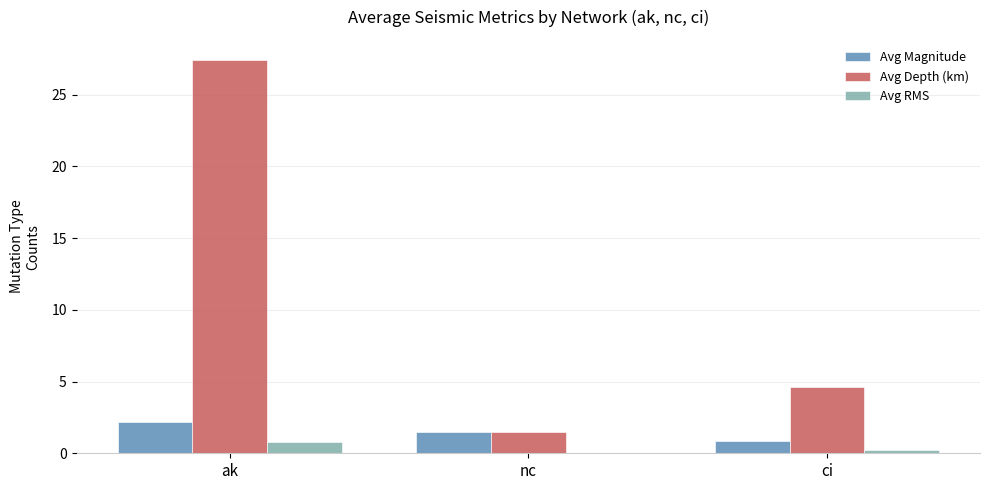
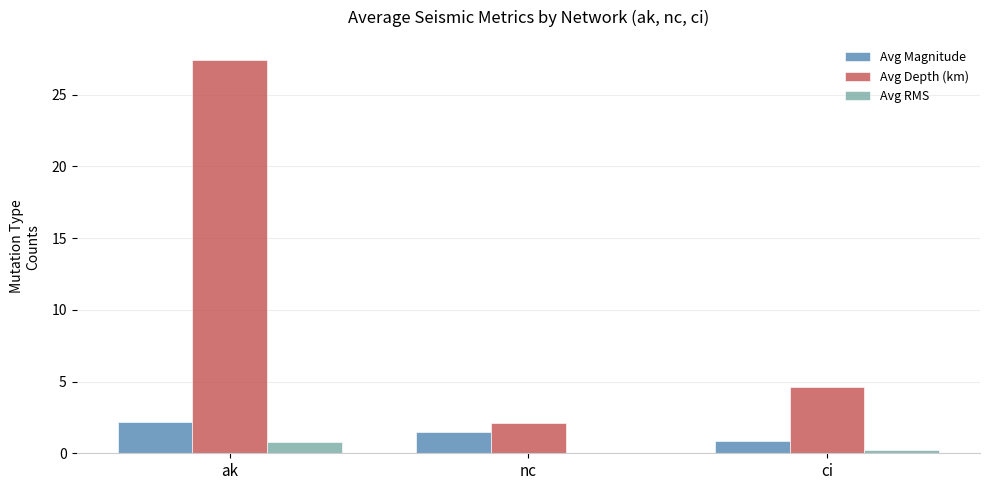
  {
    "Avg Depth (km)": {
      "ak": 27.5,
-     "nc": 1.5,
+     "nc": 2.1,
      "ci": 4.6
    }
  }
